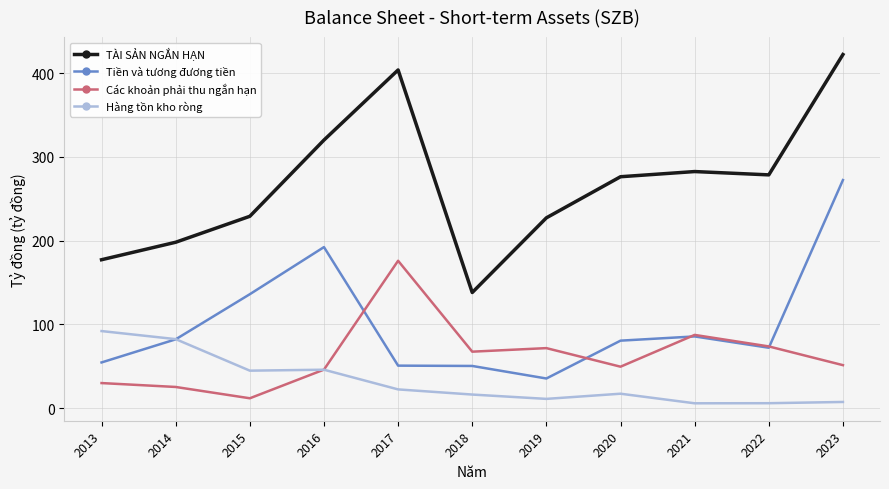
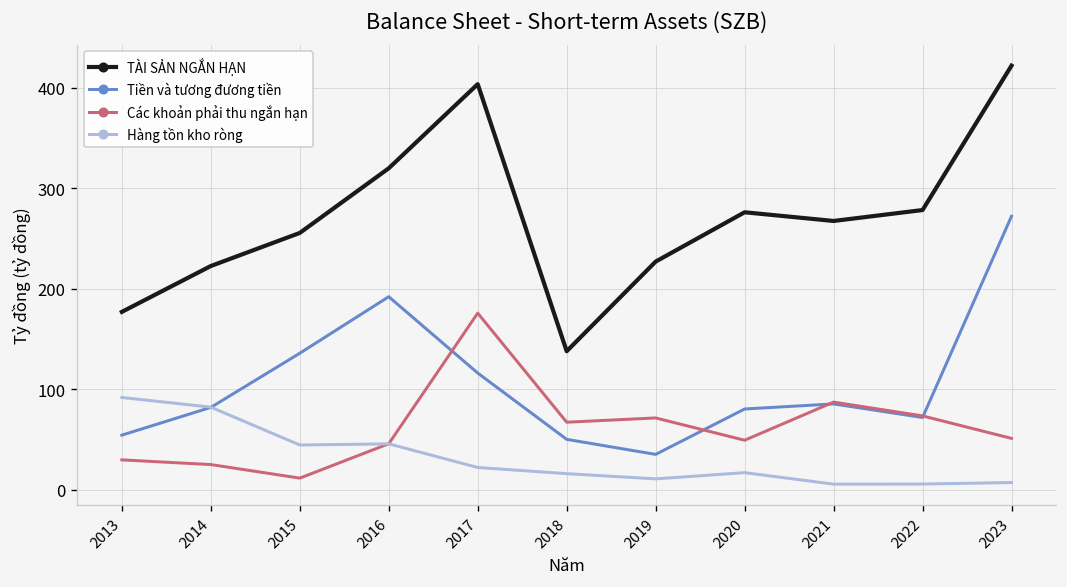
  {
    "TÀI SẢN NGẮN HẠN": {
      "2013": 180,
-     "2014": 200,
-     "2015": 230,
+     "2014": 220,
+     "2015": 260,
      "2016": 320,
      "2017": 400,
      "2018": 140,
      "2019": 230,
      "2020": 280,
-     "2021": 280,
+     "2021": 270,
      "2022": 280,
      "2023": 420
    },
    "Tiền và tương đương tiền": {
      "2013": 50,
      "2015": 140,
      "2016": 190,
-     "2017": 50,
+     "2017": 120,
      "2018": 50,
      "2019": 40,
      "2020": 80,
      "2023": 270
    },
    "Các khoản phải thu ngắn hạn": {
      "2013": 30,
      "2014": 30,
      "2015": 10,
      "2017": 180,
      "2018": 70,
      "2019": 70,
      "2020": 50,
      "2023": 50
    },
    "Hàng tồn kho ròng": {
      "2013": 90,
      "2015": 40,
      "2017": 20,
      "2018": 20,
      "2019": 10,
      "2020": 20,
      "2021": 10,
      "2022": 10,
      "2023": 10
    }
  }
